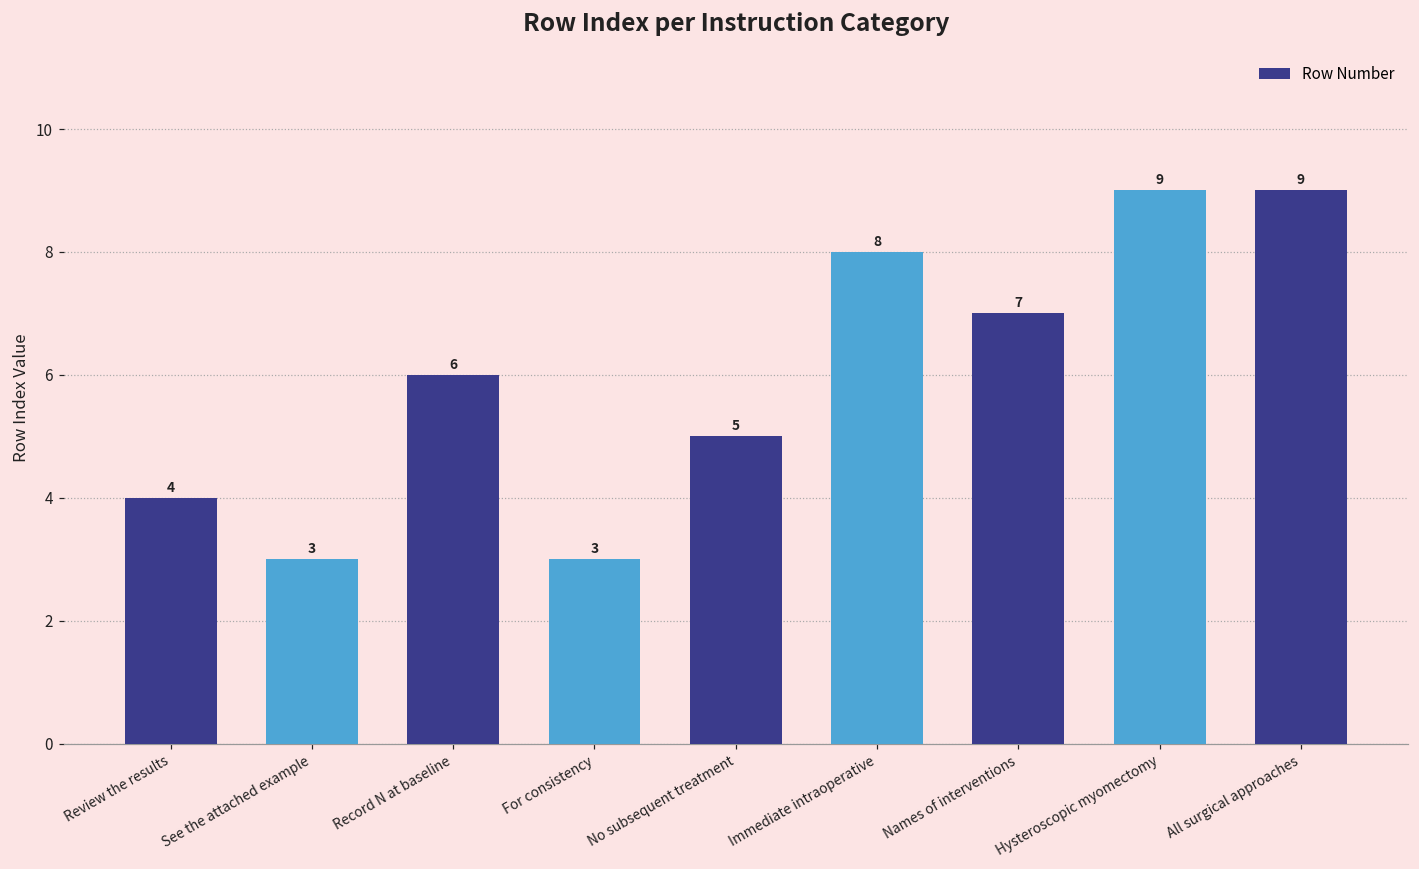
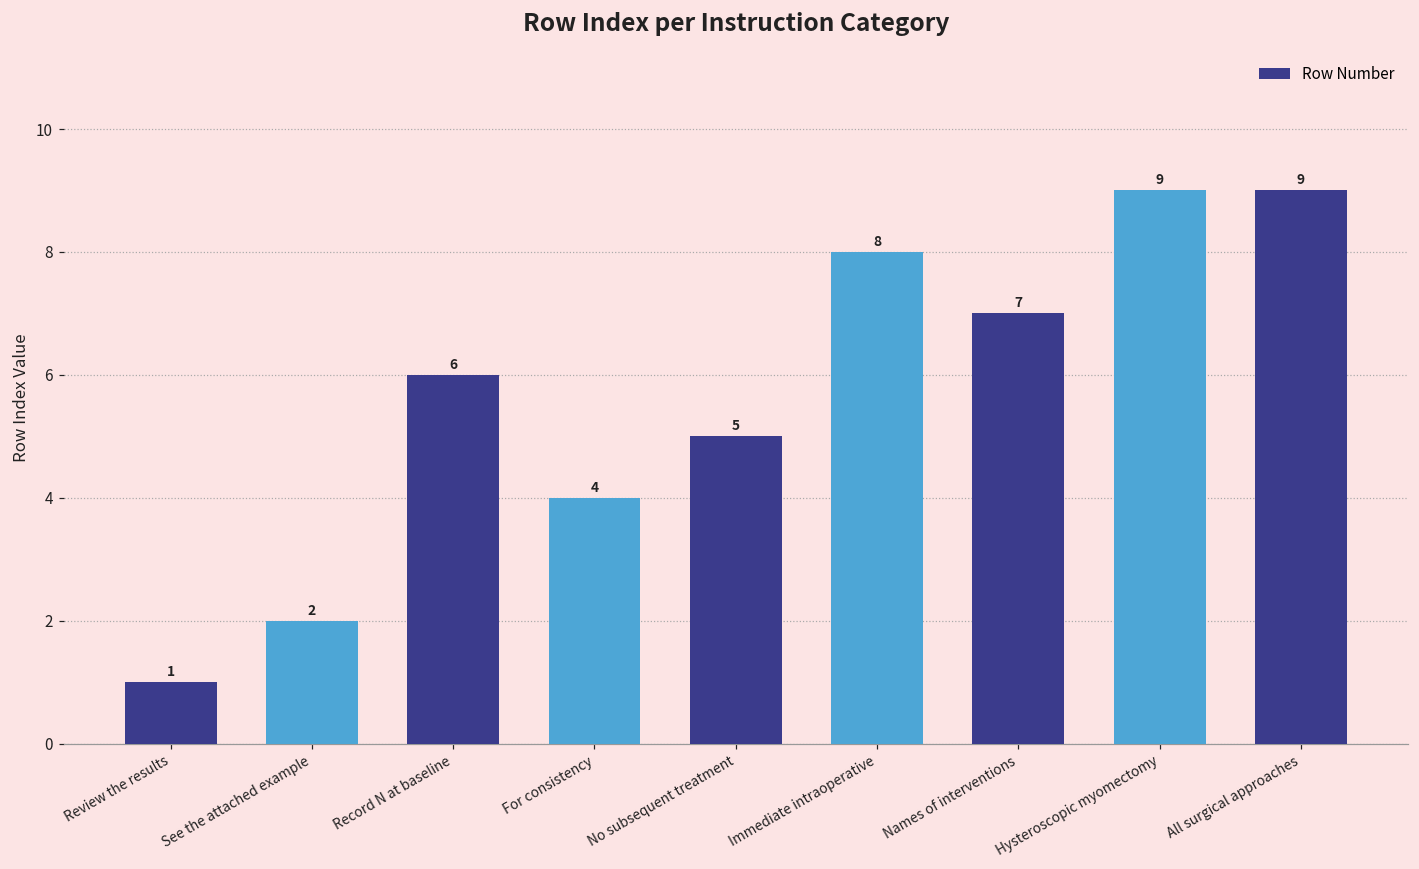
  {
-   "Review the results": 4,
-   "See the attached example": 3,
+   "Review the results": 1,
+   "See the attached example": 2,
    "Record N at baseline": 6,
-   "For consistency": 3,
+   "For consistency": 4,
    "No subsequent treatment": 5,
    "Immediate intraoperative": 8,
    "Names of interventions": 7,
    "Hysteroscopic myomectomy": 9,
    "All surgical approaches": 9
  }
